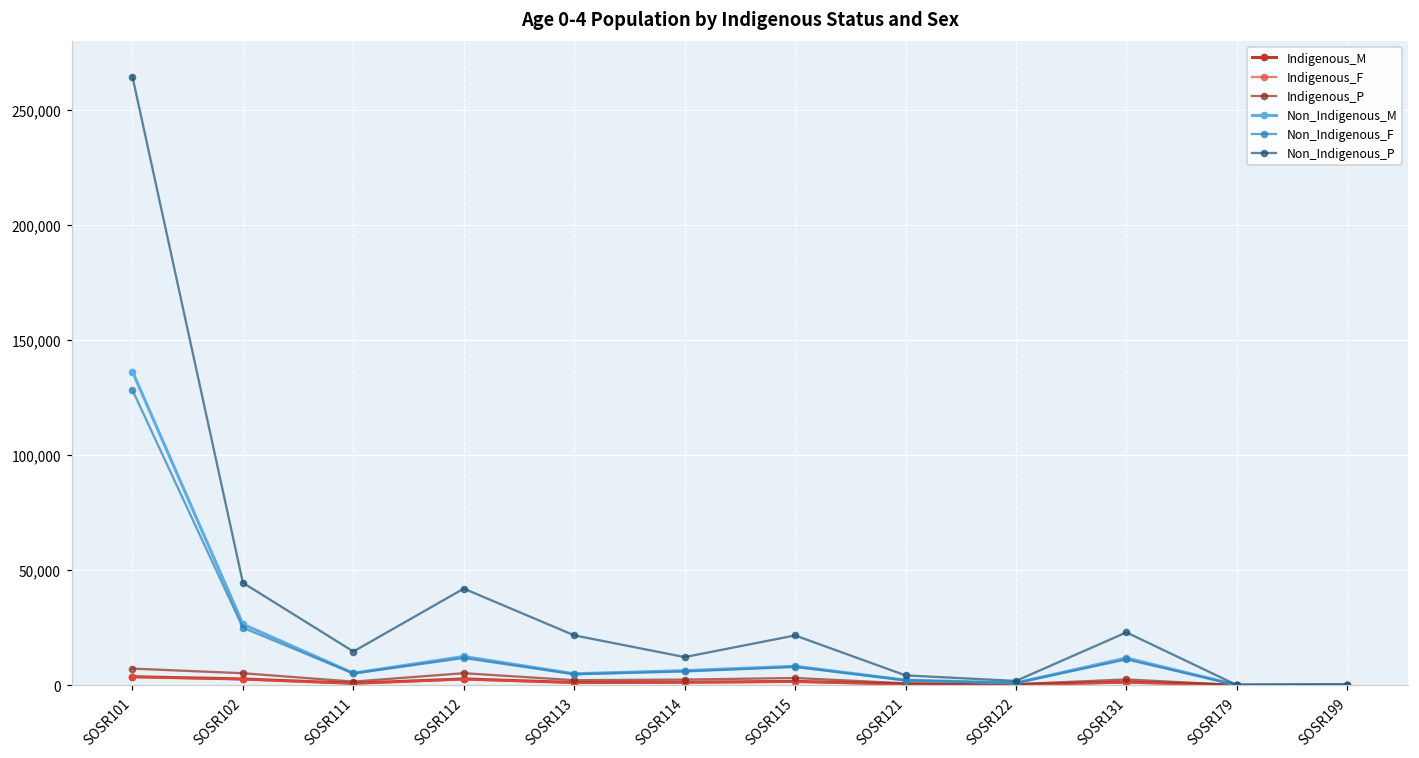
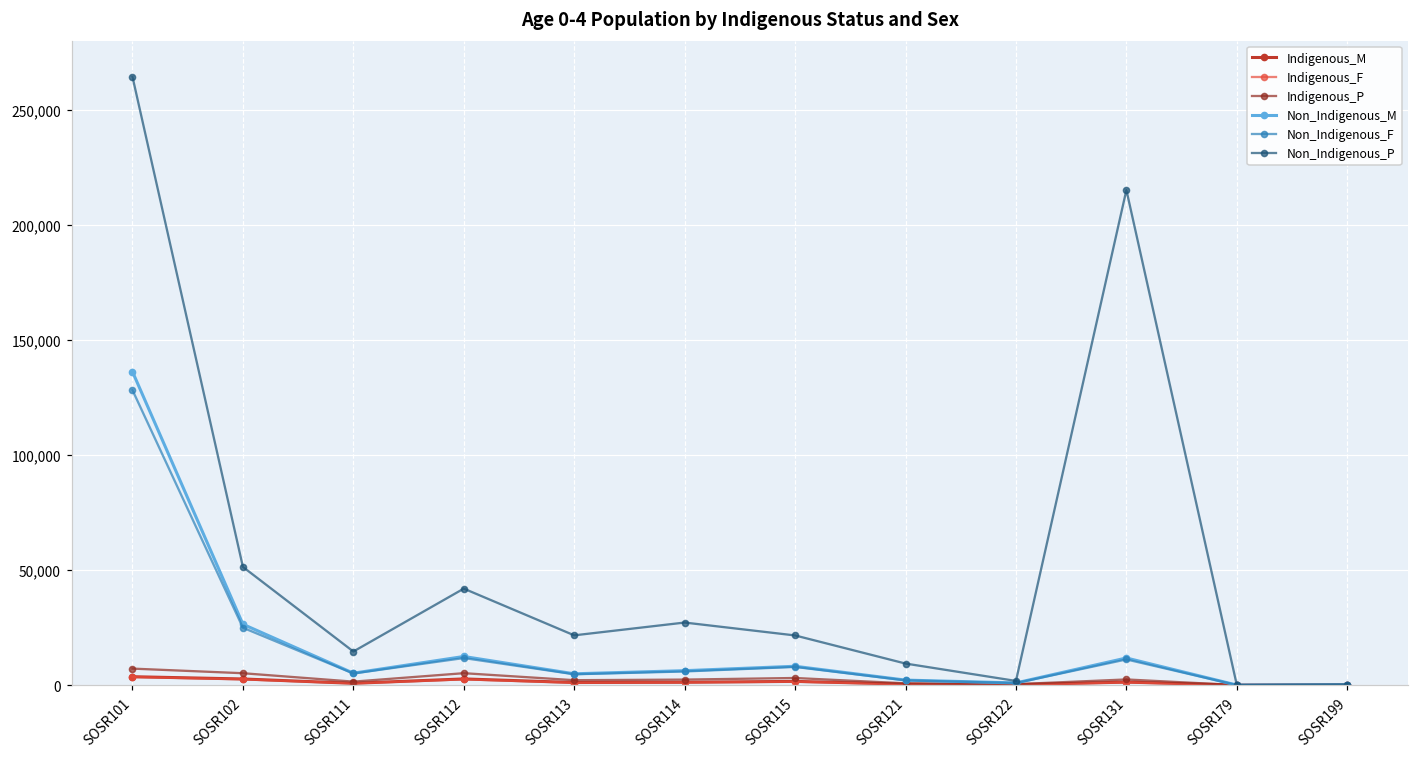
  {
    "Non_Indigenous_P": {
      "SOSR101": "264,000",
-     "SOSR102": "44,000",
+     "SOSR102": "51,000",
      "SOSR111": "15,000",
      "SOSR112": "42,000",
      "SOSR113": "22,000",
-     "SOSR114": "12,000",
+     "SOSR114": "27,000",
      "SOSR115": "22,000",
-     "SOSR121": "4,000",
-     "SOSR131": "23,000"
+     "SOSR121": "9,000",
+     "SOSR131": "215,000"
    }
  }
